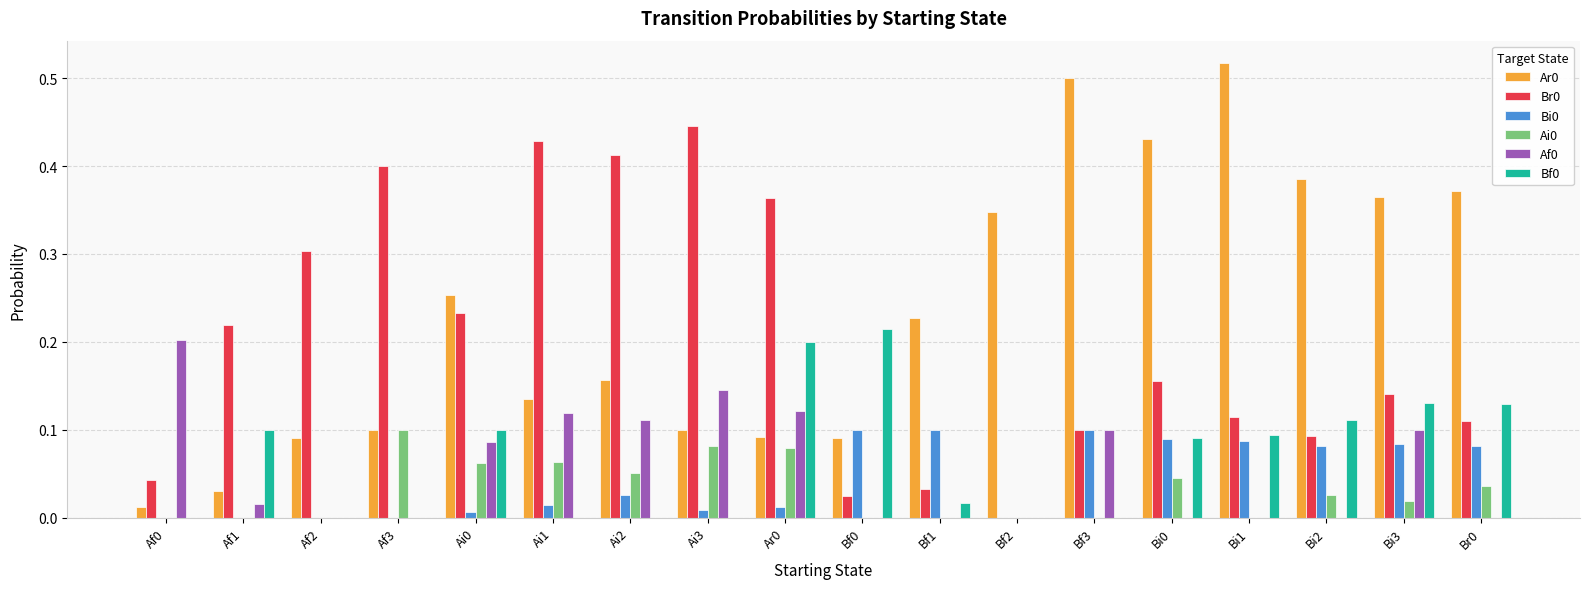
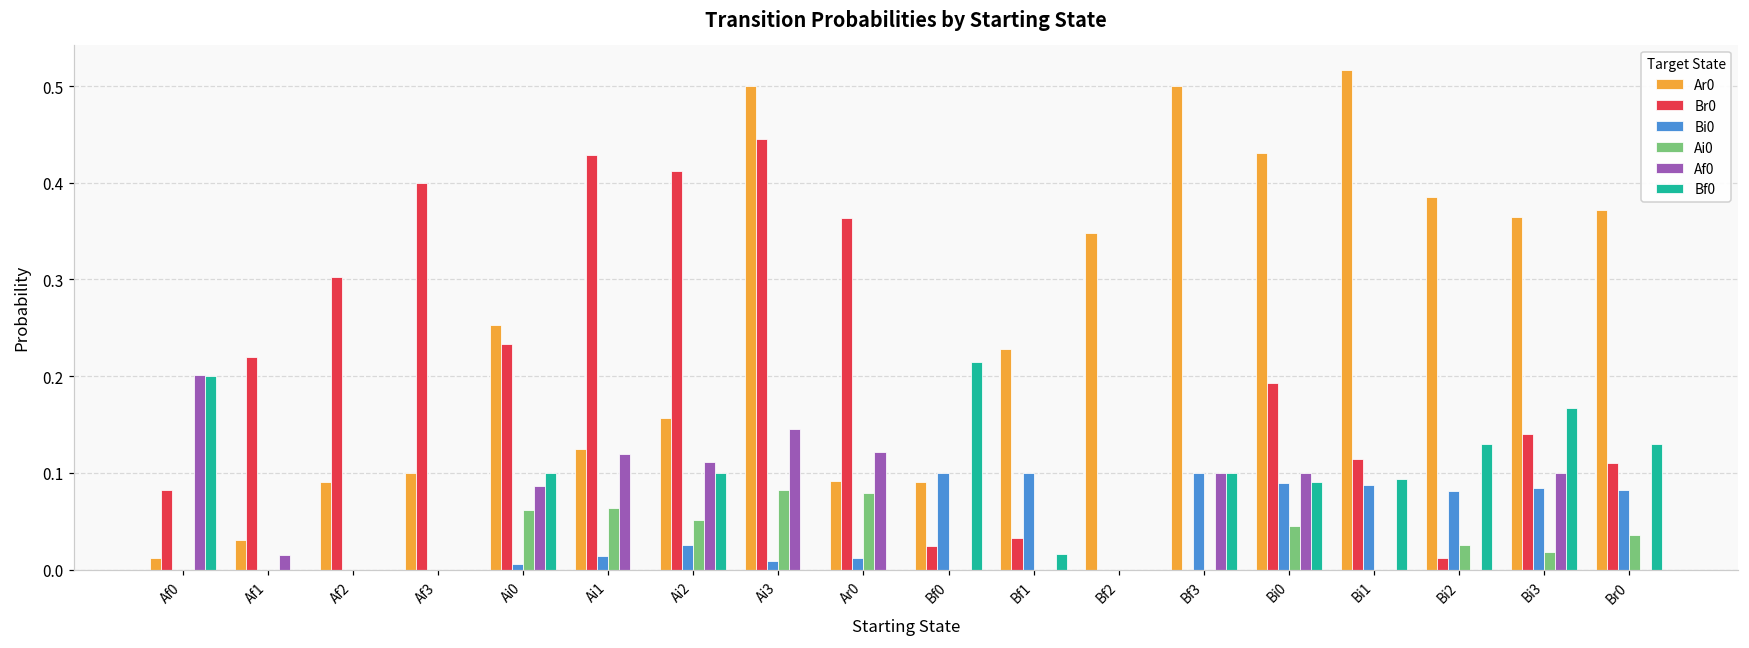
  {
    "Ar0": {
      "Af0": 0.01,
      "Af1": 0.03,
      "Af2": 0.09,
      "Af3": 0.10,
      "Ai0": 0.25,
-     "Ai1": 0.135,
+     "Ai1": 0.125,
      "Ai2": 0.16,
-     "Ai3": 0.1,
+     "Ai3": 0.5,
      "Ar0": 0.09,
      "Bf0": 0.09,
      "Bf1": 0.23,
      "Bf2": 0.35,
      "Bf3": 0.50,
      "Bi0": 0.43,
      "Bi1": 0.52,
      "Bi2": 0.39,
      "Bi3": 0.36,
      "Br0": 0.37
    },
    "Br0": {
-     "Af0": 0.04,
+     "Af0": 0.08,
      "Af1": 0.22,
      "Af2": 0.30,
      "Af3": 0.40,
      "Ai0": 0.23,
      "Ai1": 0.43,
      "Ai2": 0.41,
      "Ai3": 0.45,
      "Ar0": 0.36,
      "Bf0": 0.02,
      "Bf1": 0.03,
      "Bf2": 0.00,
-     "Bf3": 0.1,
-     "Bi0": 0.16,
+     "Bf3": 0.0,
+     "Bi0": 0.19,
      "Bi1": 0.11,
-     "Bi2": 0.09,
+     "Bi2": 0.01,
      "Bi3": 0.14,
      "Br0": 0.11
    },
    "Bi0": {
      "Af0": 0.00,
      "Af1": 0.00,
      "Af2": 0.00,
      "Af3": 0.00,
      "Ai0": 0.01,
      "Ai1": 0.01,
      "Ai2": 0.03,
      "Ai3": 0.01,
      "Ar0": 0.01,
      "Bf0": 0.10,
      "Bf1": 0.10,
      "Bf2": 0.00,
      "Bf3": 0.10,
      "Bi0": 0.09,
      "Bi1": 0.09,
      "Bi2": 0.08,
      "Bi3": 0.08,
      "Br0": 0.08
    },
    "Ai0": {
      "Af0": 0.0,
      "Af1": 0.0,
      "Af2": 0.0,
-     "Af3": 0.1,
+     "Af3": 0.0,
      "Ai0": 0.06,
      "Ai1": 0.06,
      "Ai2": 0.05,
      "Ai3": 0.08,
      "Ar0": 0.08,
      "Bf0": 0.0,
      "Bf1": 0.0,
      "Bf2": 0.0,
      "Bf3": 0.0,
      "Bi0": 0.04,
      "Bi1": 0.0,
      "Bi2": 0.03,
      "Bi3": 0.02,
      "Br0": 0.04
    },
    "Af0": {
      "Af0": 0.2,
      "Af1": 0.02,
      "Af2": 0.0,
      "Af3": 0.0,
      "Ai0": 0.09,
      "Ai1": 0.12,
      "Ai2": 0.11,
      "Ai3": 0.15,
      "Ar0": 0.12,
      "Bf0": 0.0,
      "Bf1": 0.0,
      "Bf2": 0.0,
      "Bf3": 0.1,
-     "Bi0": 0.0,
+     "Bi0": 0.1,
      "Bi1": 0.0,
      "Bi2": 0.0,
      "Bi3": 0.1,
      "Br0": 0.0
    },
    "Bf0": {
-     "Af0": 0.0,
-     "Af1": 0.1,
+     "Af0": 0.2,
+     "Af1": 0.0,
      "Af2": 0.00,
      "Af3": 0.00,
      "Ai0": 0.10,
      "Ai1": 0.00,
-     "Ai2": 0.0,
+     "Ai2": 0.1,
      "Ai3": 0.00,
-     "Ar0": 0.2,
+     "Ar0": 0.0,
      "Bf0": 0.21,
      "Bf1": 0.02,
      "Bf2": 0.00,
-     "Bf3": 0.0,
+     "Bf3": 0.1,
      "Bi0": 0.09,
      "Bi1": 0.09,
-     "Bi2": 0.11,
-     "Bi3": 0.13,
+     "Bi2": 0.13,
+     "Bi3": 0.17,
      "Br0": 0.13
    }
  }
